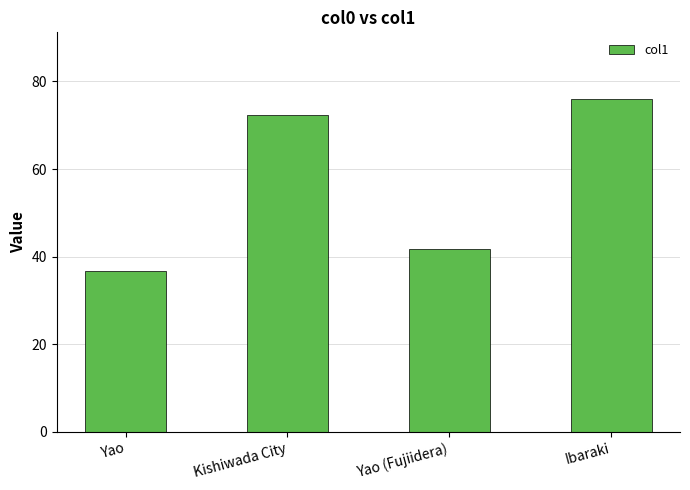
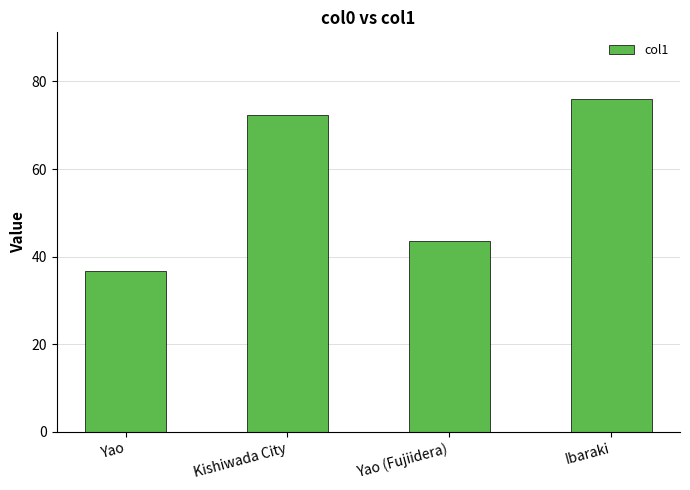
  {
    "Yao": 37,
    "Kishiwada City": 72,
-   "Yao (Fujiidera)": 42,
+   "Yao (Fujiidera)": 44,
    "Ibaraki": 76
  }
